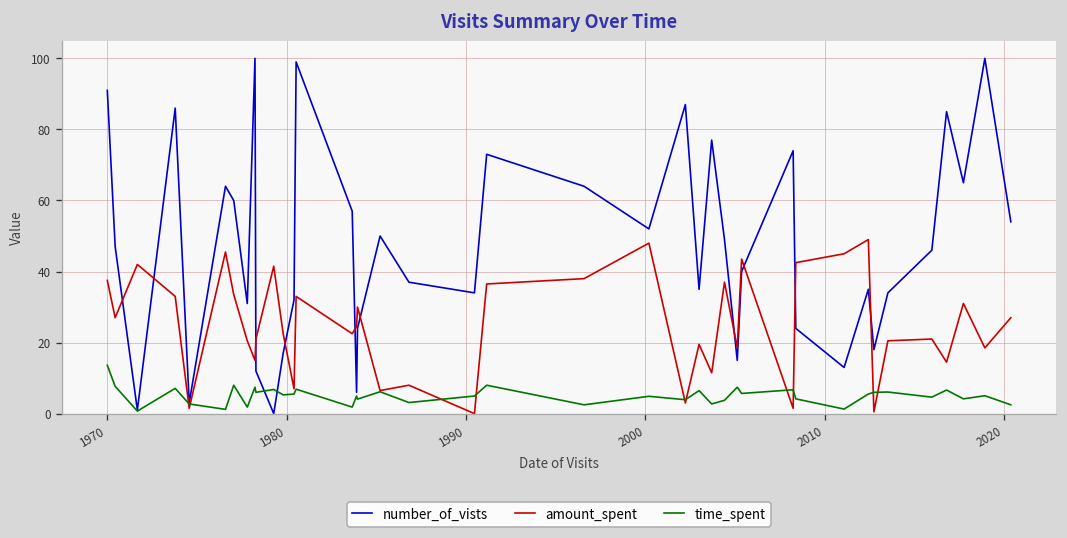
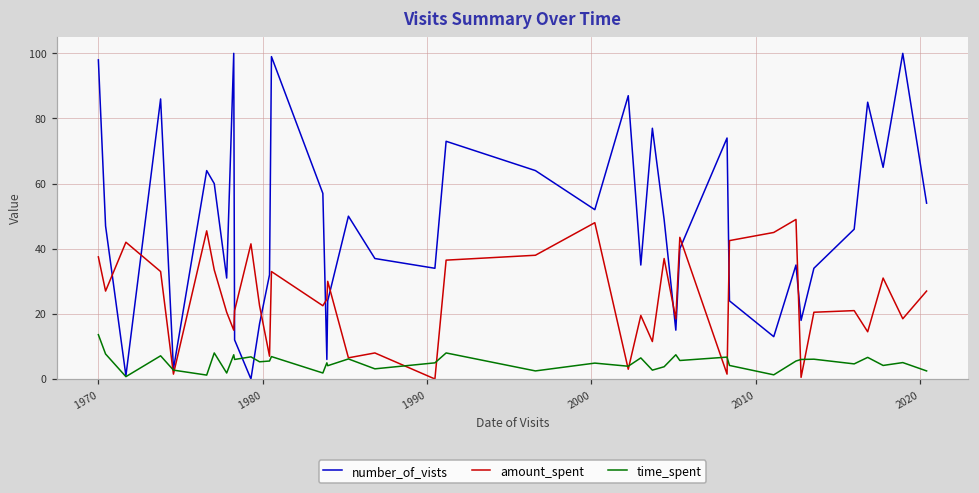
  {
    "number_of_vists": {
-     "1970": 91
+     "1970": 98
    },
    "amount_spent": {
      "1970": 38
    },
    "time_spent": {
      "1970": 14
    }
  }
